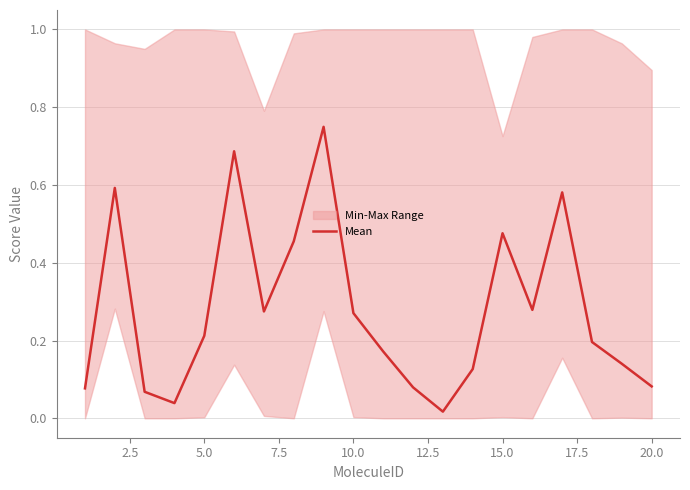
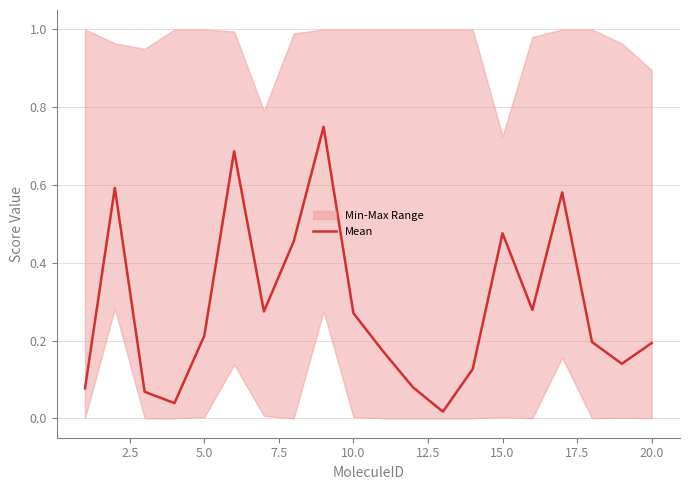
  {
    "Mean": {
      "5.0": 0.21,
      "10.0": 0.27,
      "15.0": 0.48,
-     "20.0": 0.08
+     "20.0": 0.19
    }
  }
